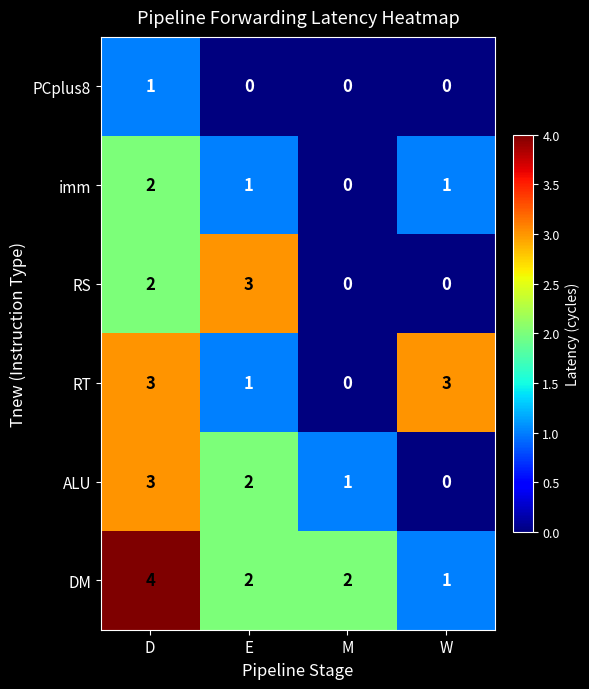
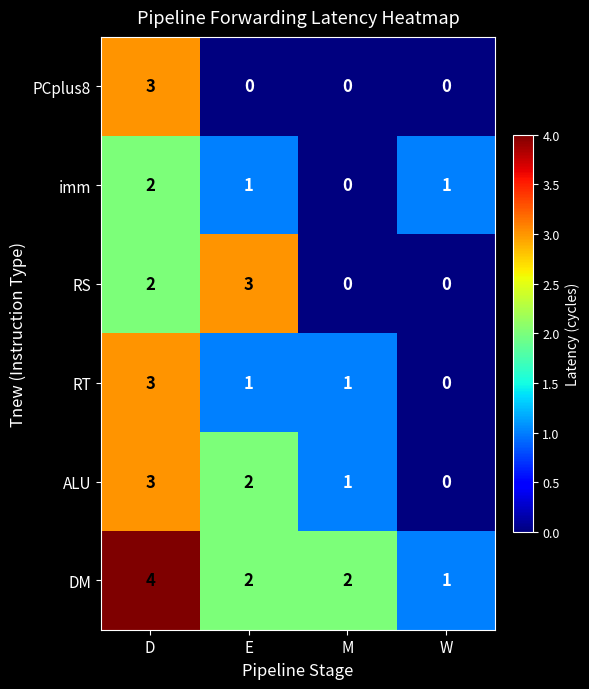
  {
    "PCplus8": {
-     "D": 1,
+     "D": 3,
      "E": 0,
      "M": 0,
      "W": 0
    },
    "imm": {
      "D": 2,
      "E": 1,
      "M": 0,
      "W": 1
    },
    "RS": {
      "D": 2,
      "E": 3,
      "M": 0,
      "W": 0
    },
    "RT": {
      "D": 3,
      "E": 1,
-     "M": 0,
-     "W": 3
+     "M": 1,
+     "W": 0
    },
    "ALU": {
      "D": 3,
      "E": 2,
      "M": 1,
      "W": 0
    },
    "DM": {
      "D": 4,
      "E": 2,
      "M": 2,
      "W": 1
    }
  }
